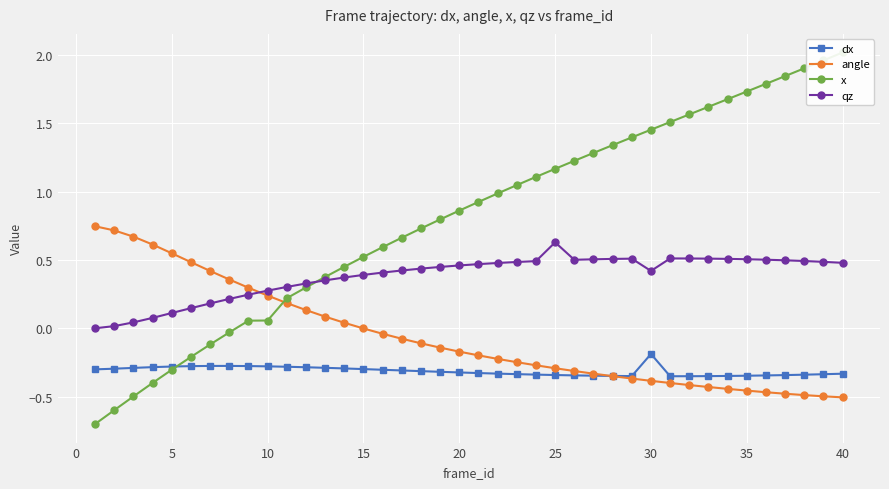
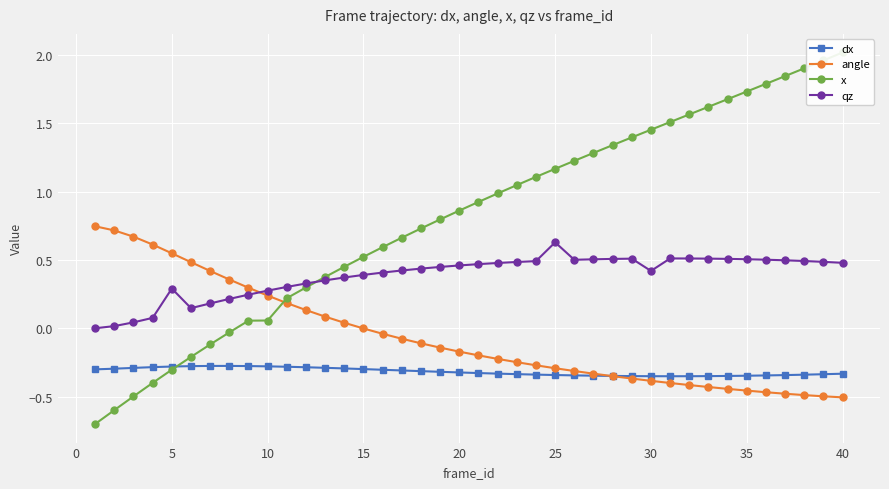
  {
    "dx": {
      "5": -0.28,
      "10": -0.28,
      "15": -0.30,
      "20": -0.32,
      "25": -0.34,
-     "30": -0.19,
+     "30": -0.35,
      "35": -0.35,
      "40": -0.33
    },
    "angle": {
      "5": 0.55,
      "10": 0.24,
      "15": 0.00,
      "20": -0.17,
      "25": -0.29,
      "30": -0.39,
      "35": -0.46,
      "40": -0.51
    },
    "x": {
      "5": -0.30,
      "10": 0.06,
      "15": 0.52,
      "20": 0.86,
      "25": 1.17,
      "30": 1.45,
      "35": 1.73
    },
    "qz": {
-     "5": 0.11,
+     "5": 0.29,
      "10": 0.28,
      "15": 0.39,
      "20": 0.46,
      "25": 0.63,
      "30": 0.42,
      "35": 0.51,
      "40": 0.48
    }
  }
